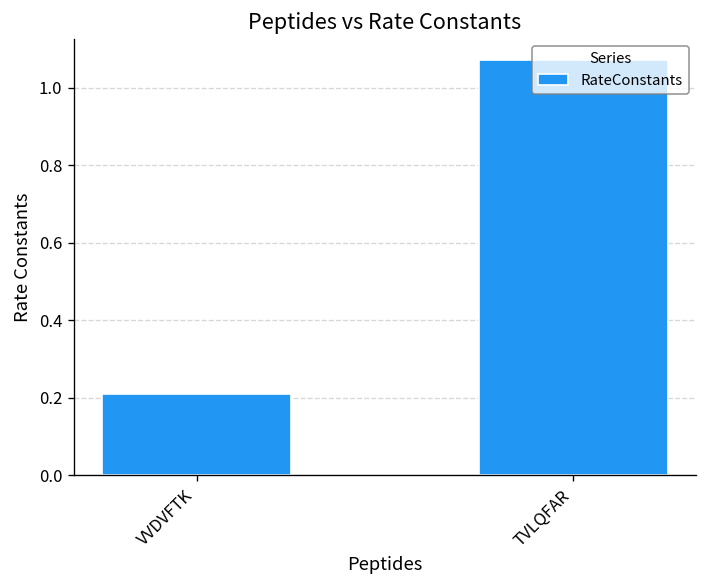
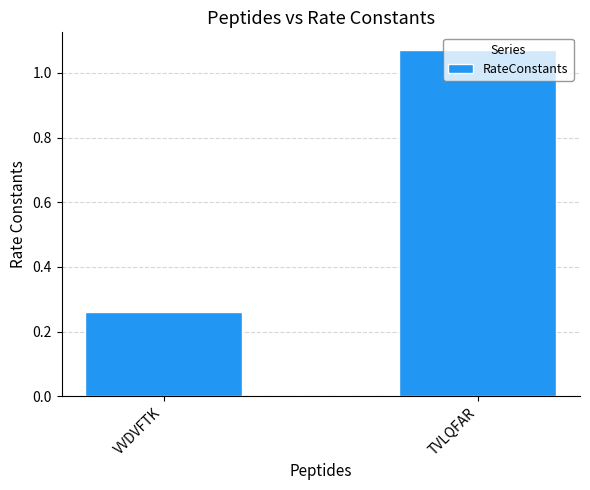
  {
-   "VVDVFTK": 0.21
+   "VVDVFTK": 0.26
  }
